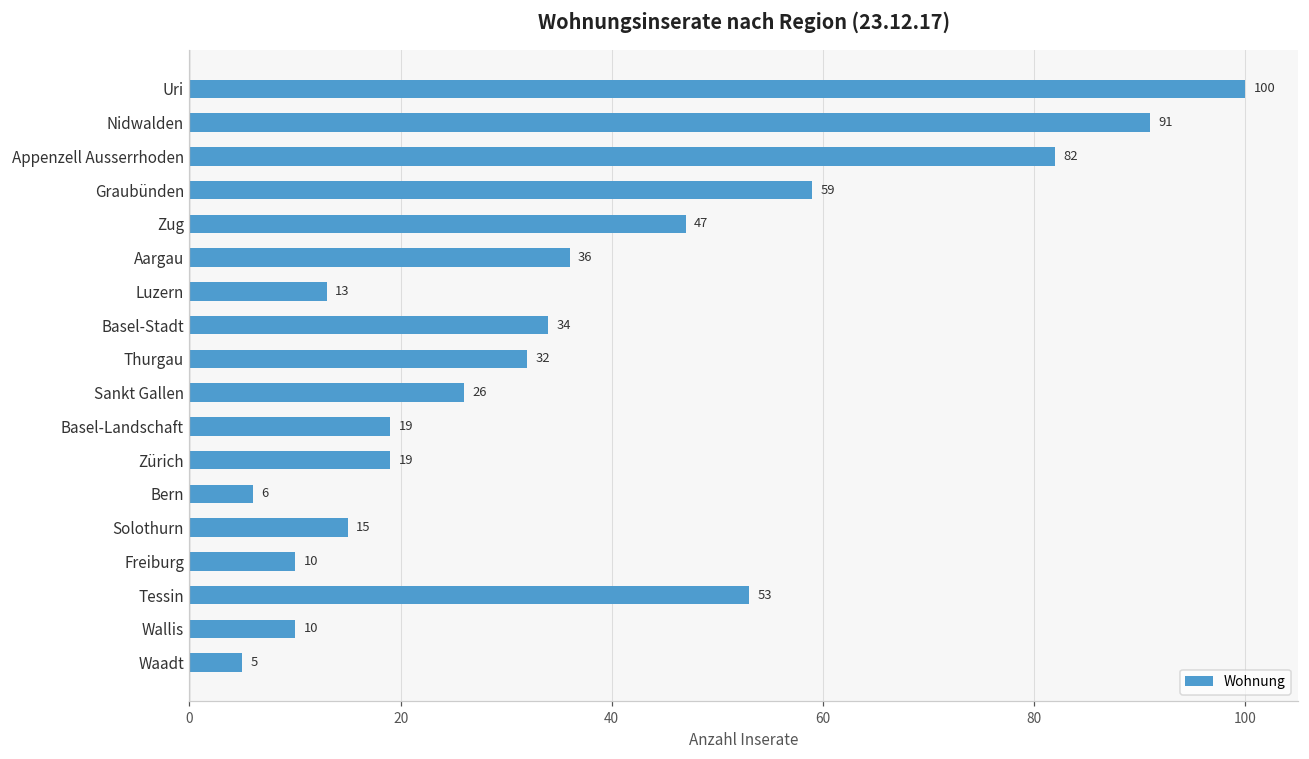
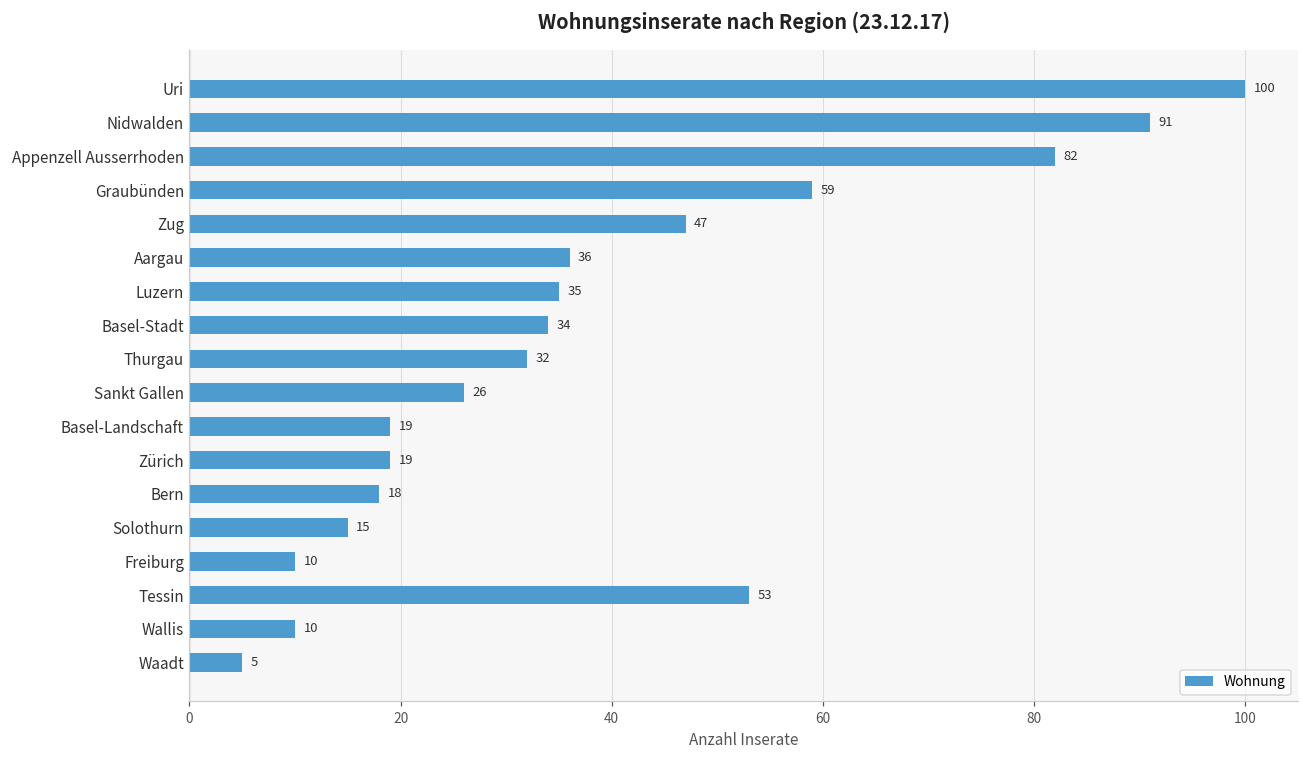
  {
    "Uri": 100,
    "Nidwalden": 91,
    "Appenzell Ausserrhoden": 82,
    "Graubünden": 59,
    "Zug": 47,
    "Aargau": 36,
-   "Luzern": 13,
+   "Luzern": 35,
    "Basel-Stadt": 34,
    "Thurgau": 32,
    "Sankt Gallen": 26,
    "Basel-Landschaft": 19,
    "Zürich": 19,
-   "Bern": 6,
+   "Bern": 18,
    "Solothurn": 15,
    "Freiburg": 10,
    "Tessin": 53,
    "Wallis": 10,
    "Waadt": 5
  }
